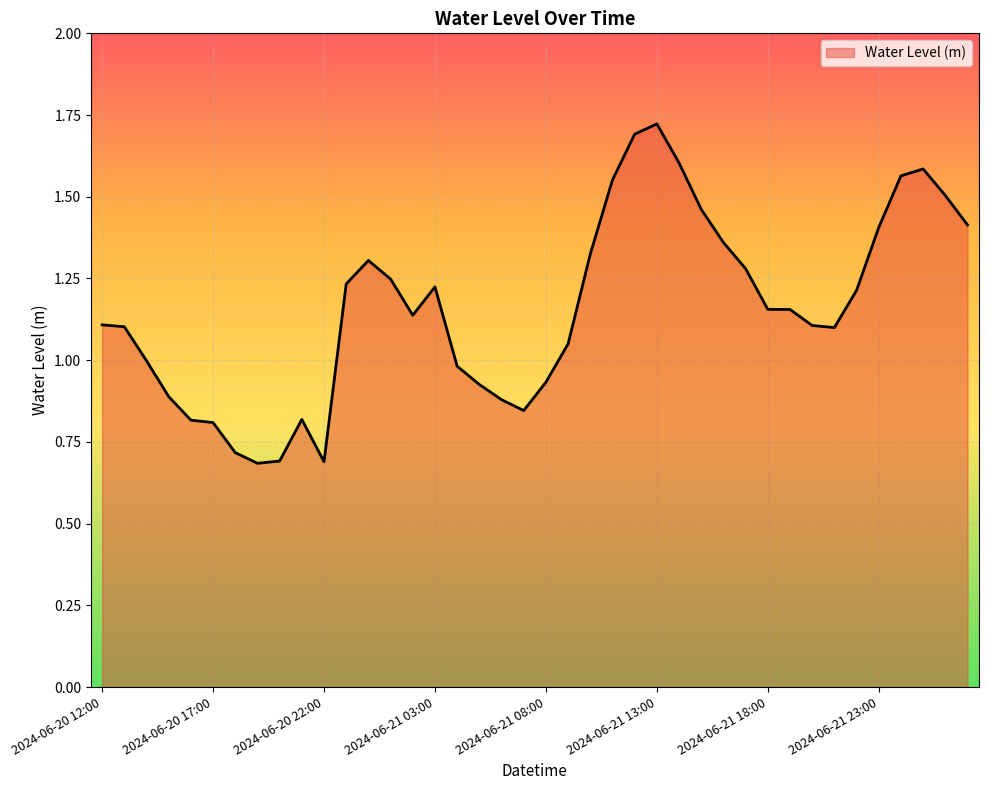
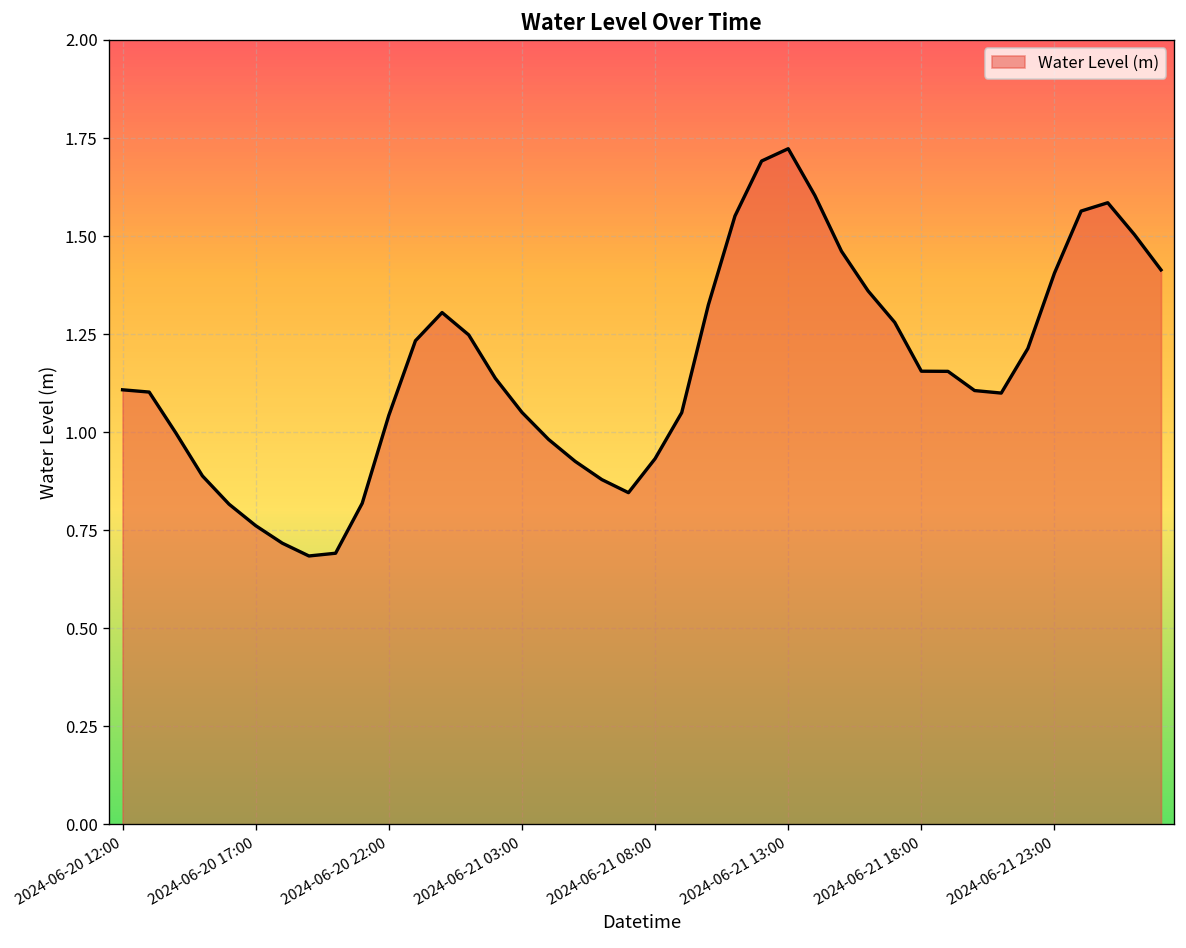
  {
    "2024-06-20 12:00": 1.11,
-   "2024-06-20 17:00": 0.81,
-   "2024-06-20 22:00": 0.69,
-   "2024-06-21 03:00": 1.22,
+   "2024-06-20 17:00": 0.76,
+   "2024-06-20 22:00": 1.04,
+   "2024-06-21 03:00": 1.05,
    "2024-06-21 08:00": 0.93,
    "2024-06-21 13:00": 1.72,
    "2024-06-21 18:00": 1.16,
    "2024-06-21 23:00": 1.41
  }
